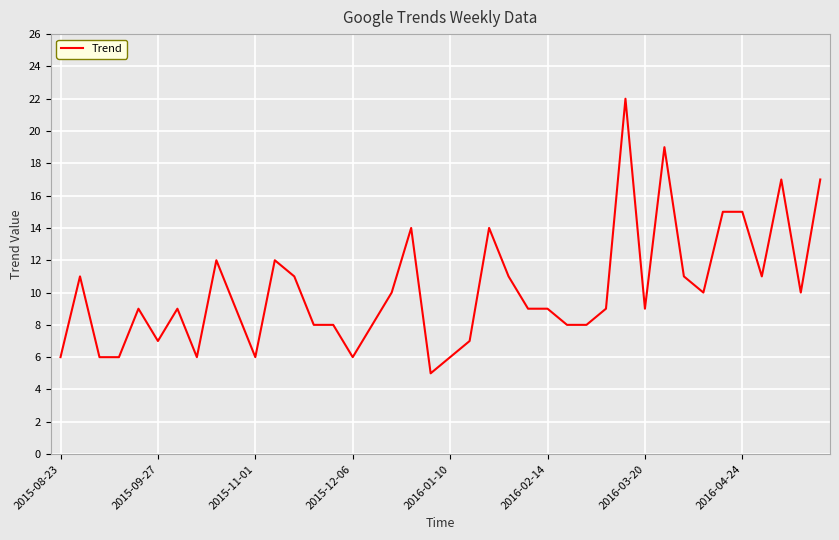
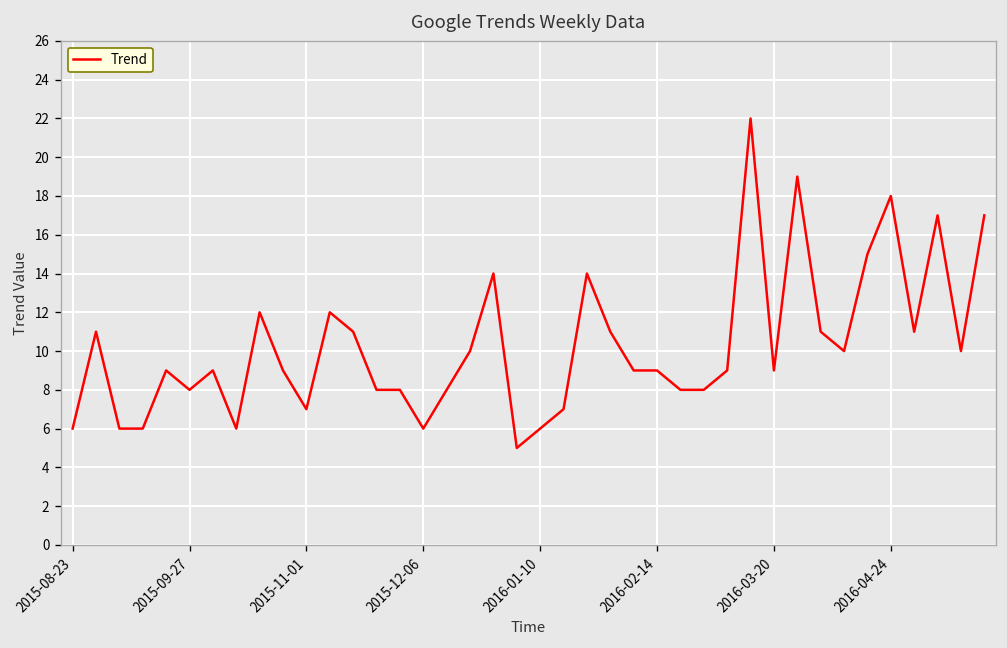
  {
    "2015-08-23": 6,
-   "2015-09-27": 7,
-   "2015-11-01": 6,
+   "2015-09-27": 8,
+   "2015-11-01": 7,
    "2015-12-06": 6,
    "2016-01-10": 6,
    "2016-02-14": 9,
    "2016-03-20": 9,
-   "2016-04-24": 15
+   "2016-04-24": 18
  }
